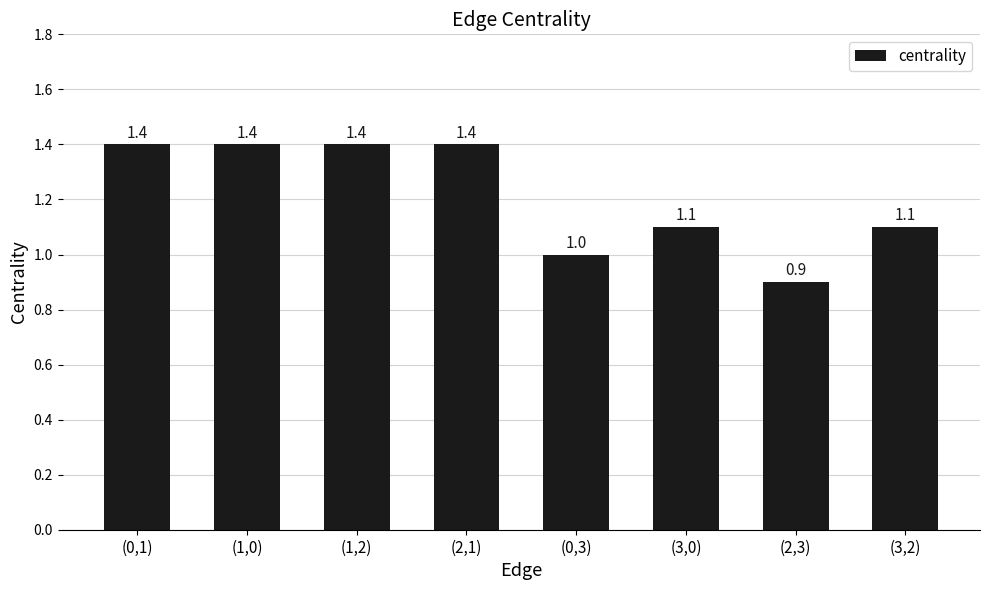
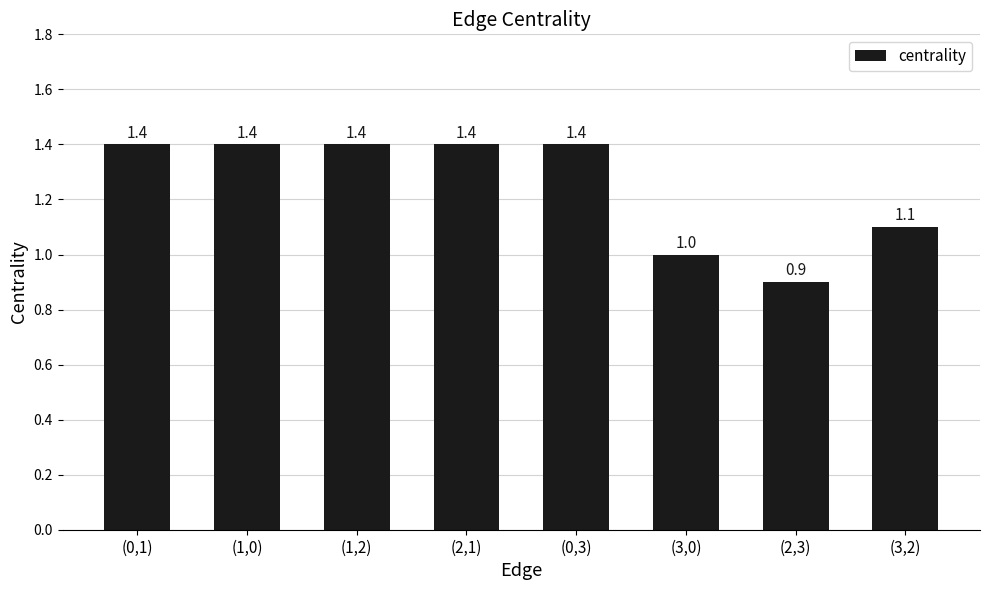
  {
    "(0,1)": 1.4,
    "(1,0)": 1.4,
    "(1,2)": 1.4,
    "(2,1)": 1.4,
-   "(0,3)": 1.0,
-   "(3,0)": 1.1,
+   "(0,3)": 1.4,
+   "(3,0)": 1.0,
    "(2,3)": 0.9,
    "(3,2)": 1.1
  }
